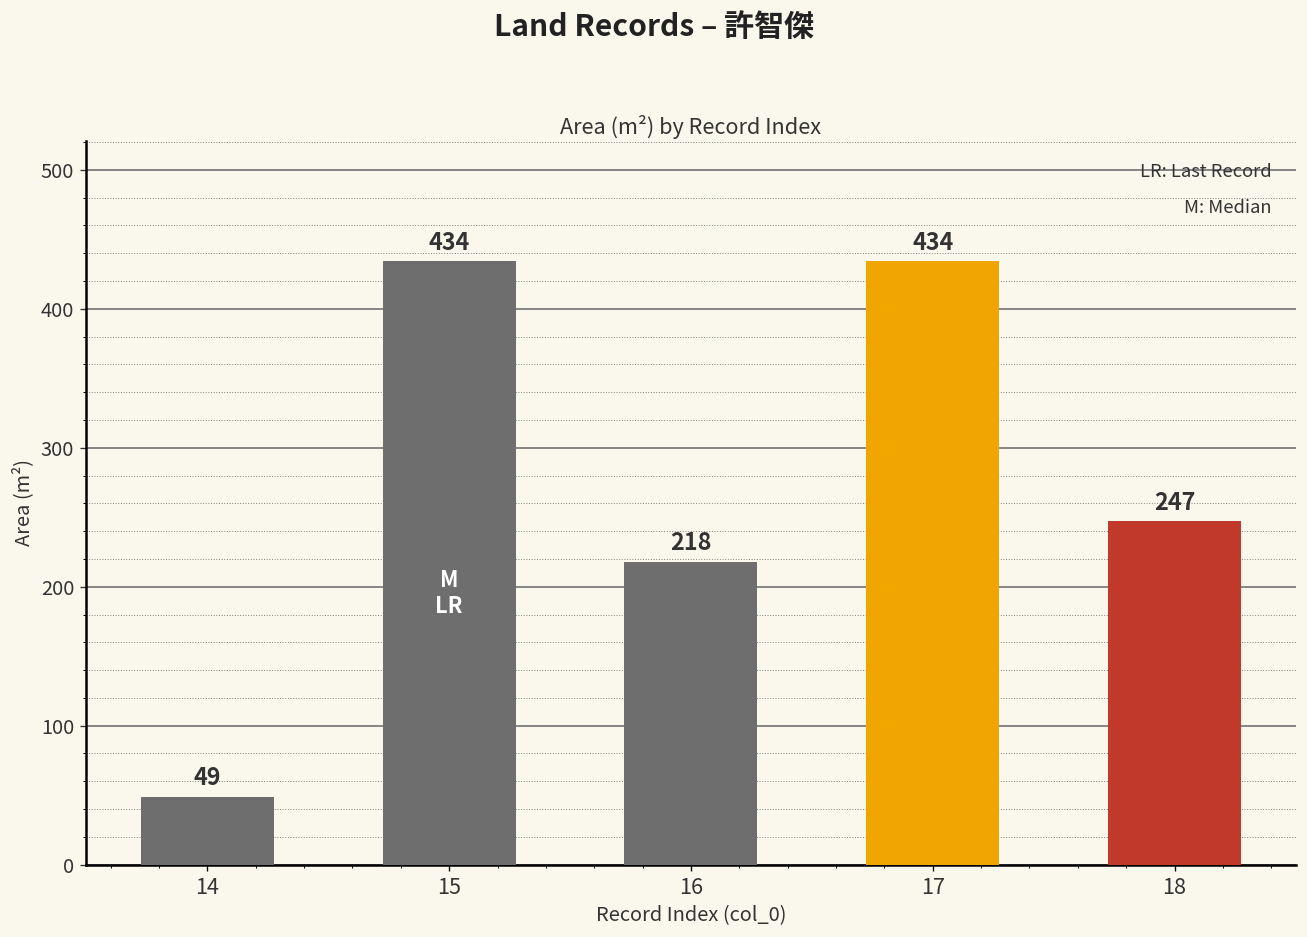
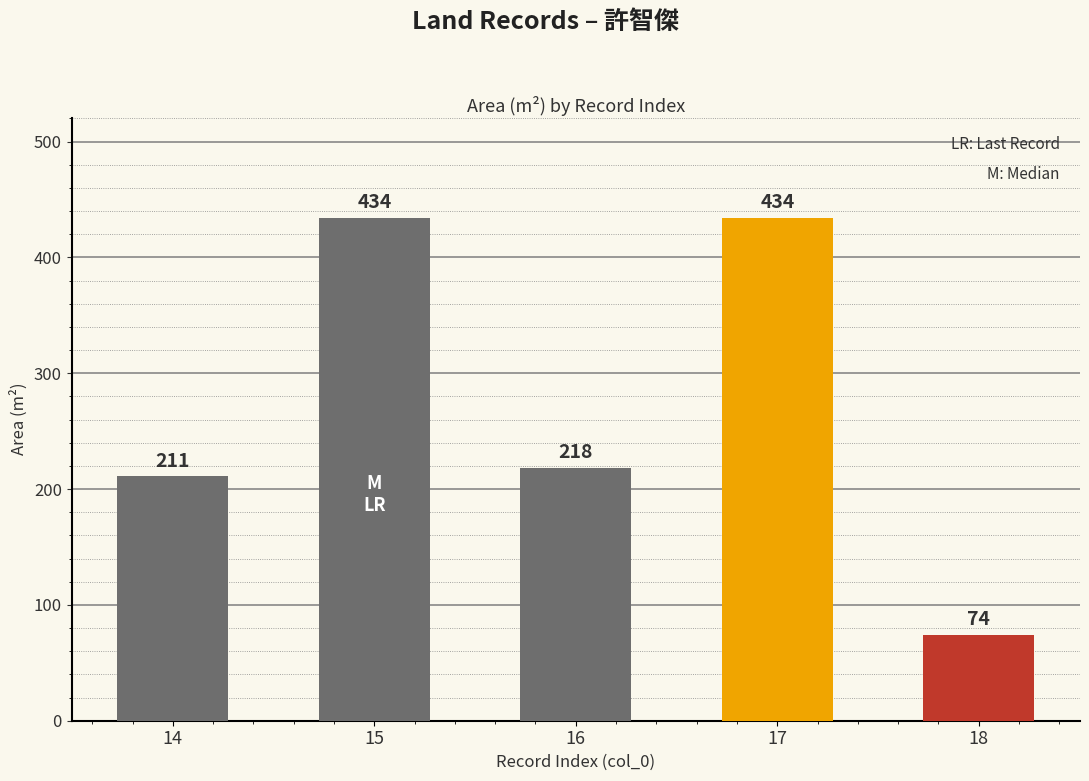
  {
-   "14": 49,
+   "14": 211,
    "15": 434,
    "16": 218,
    "17": 434,
-   "18": 247
+   "18": 74
  }
